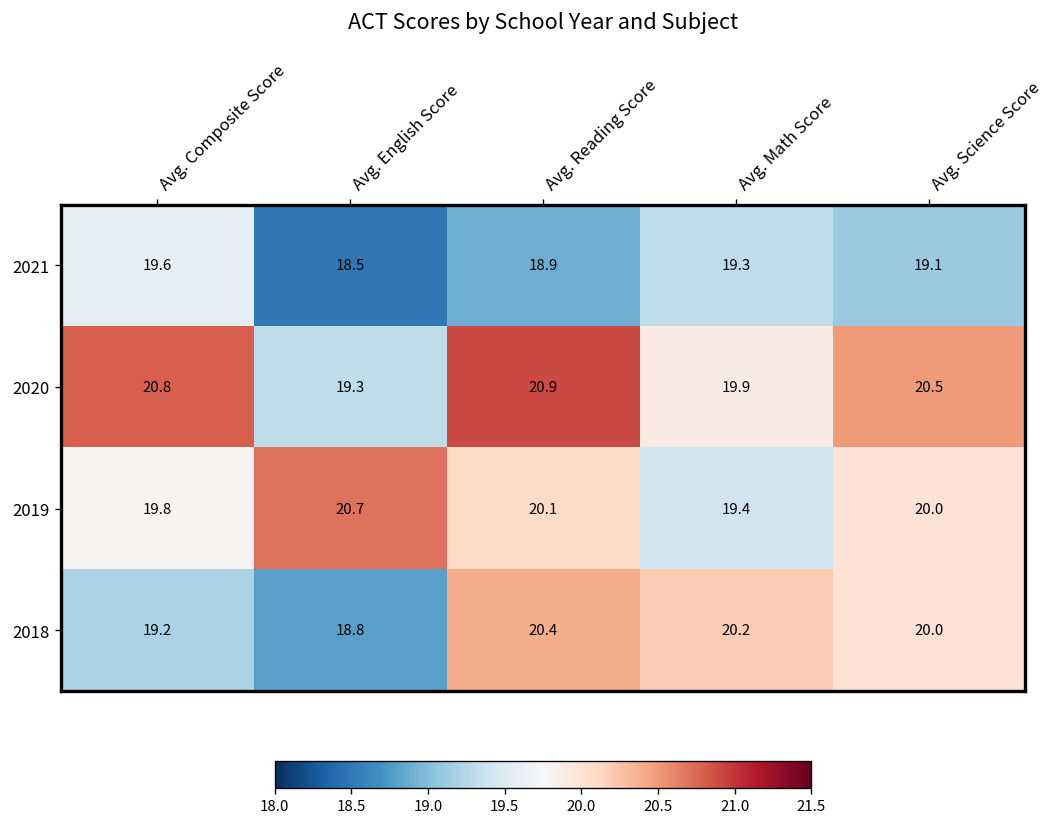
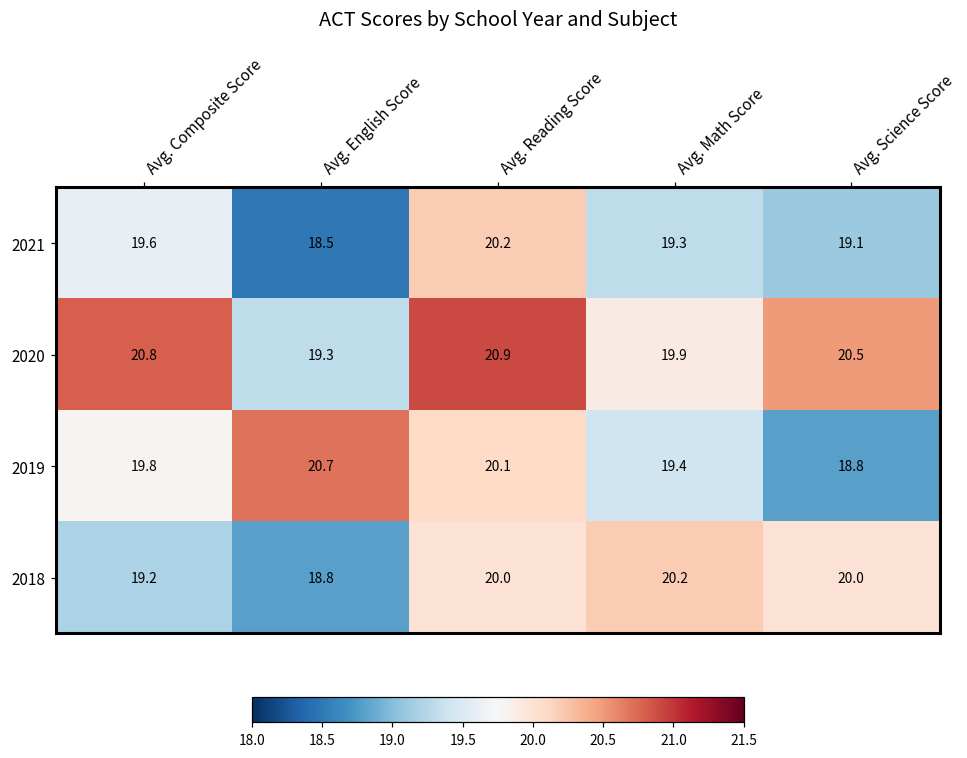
  {
    "2021": {
      "Avg. Composite Score": 19.6,
      "Avg. English Score": 18.5,
-     "Avg. Reading Score": 18.9,
+     "Avg. Reading Score": 20.2,
      "Avg. Math Score": 19.3,
      "Avg. Science Score": 19.1
    },
    "2020": {
      "Avg. Composite Score": 20.8,
      "Avg. English Score": 19.3,
      "Avg. Reading Score": 20.9,
      "Avg. Math Score": 19.9,
      "Avg. Science Score": 20.5
    },
    "2019": {
      "Avg. Composite Score": 19.8,
      "Avg. English Score": 20.7,
      "Avg. Reading Score": 20.1,
      "Avg. Math Score": 19.4,
-     "Avg. Science Score": 20.0
+     "Avg. Science Score": 18.8
    },
    "2018": {
      "Avg. Composite Score": 19.2,
      "Avg. English Score": 18.8,
-     "Avg. Reading Score": 20.4,
+     "Avg. Reading Score": 20.0,
      "Avg. Math Score": 20.2,
      "Avg. Science Score": 20.0
    }
  }
